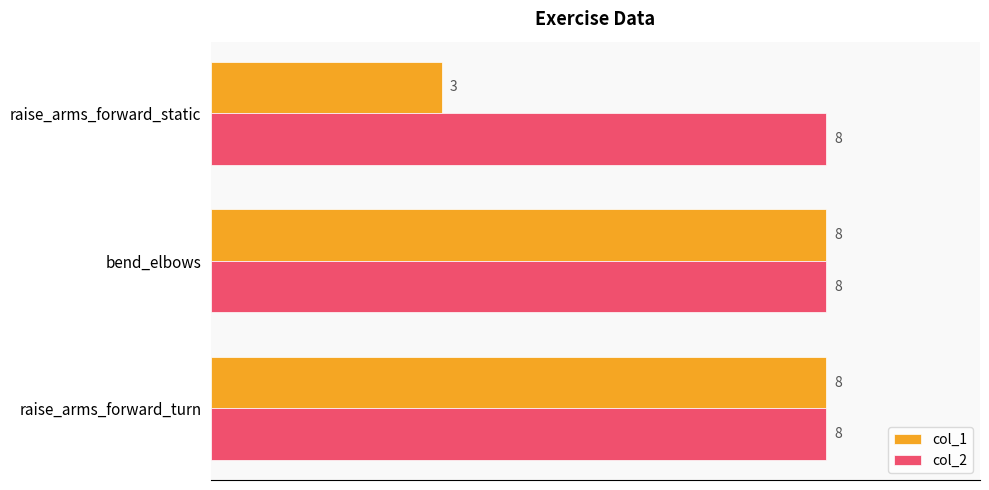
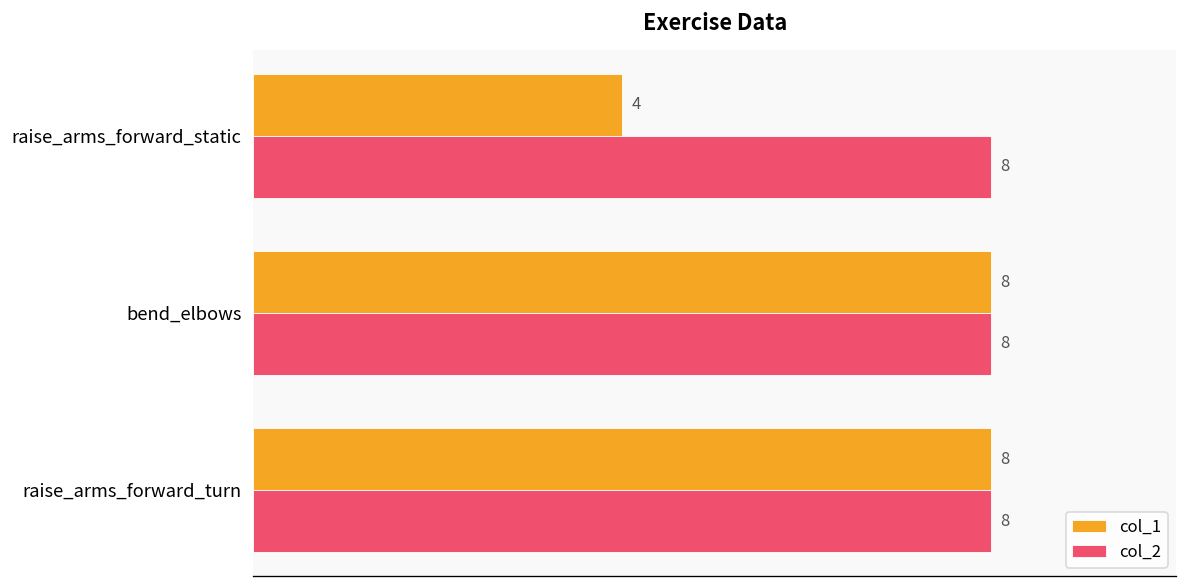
  {
    "col_1": {
-     "raise_arms_forward_static": 3,
+     "raise_arms_forward_static": 4,
      "bend_elbows": 8,
      "raise_arms_forward_turn": 8
    },
    "col_2": {
      "raise_arms_forward_static": 8,
      "bend_elbows": 8,
      "raise_arms_forward_turn": 8
    }
  }
